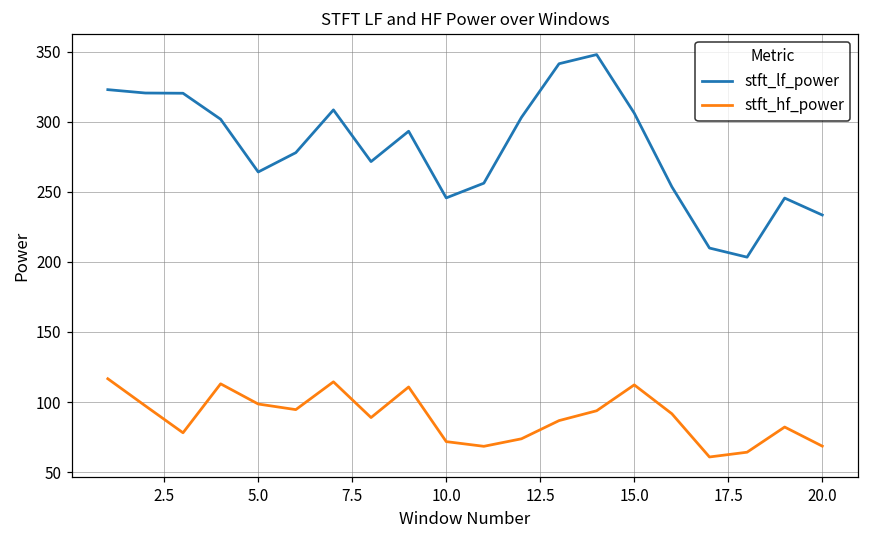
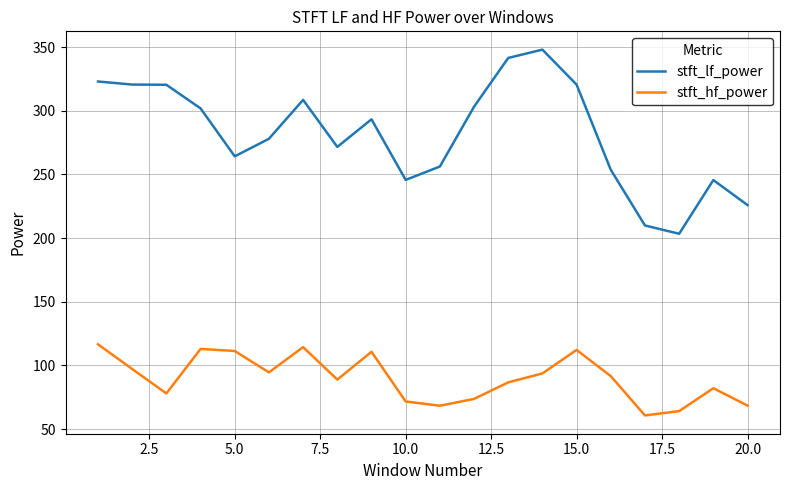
  {
    "stft_lf_power": {
      "5.0": 264,
      "10.0": 246,
-     "15.0": 306,
-     "20.0": 234
+     "15.0": 321,
+     "20.0": 226
    },
    "stft_hf_power": {
-     "5.0": 99,
+     "5.0": 111,
      "10.0": 72,
      "15.0": 112,
      "20.0": 68
    }
  }
